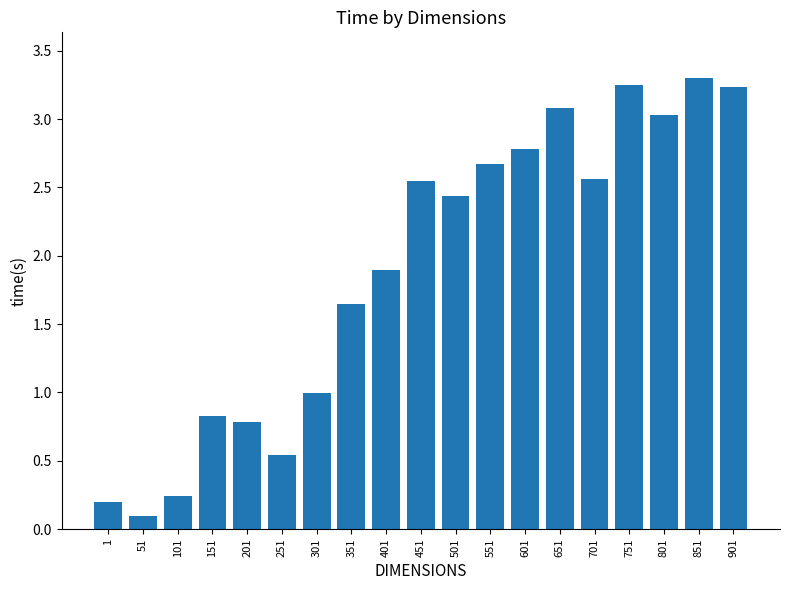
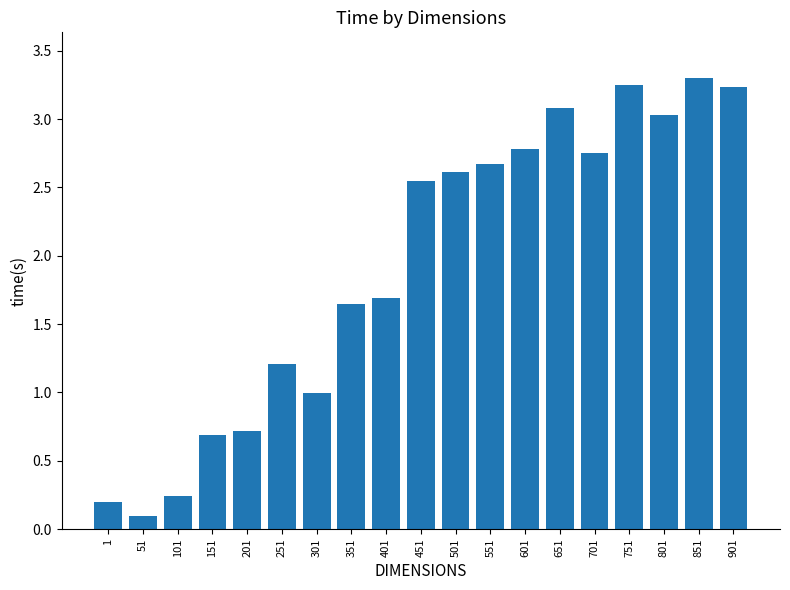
  {
    "1": 0.20,
    "51": 0.10,
    "101": 0.24,
-   "151": 0.83,
-   "201": 0.79,
-   "251": 0.54,
+   "151": 0.69,
+   "201": 0.72,
+   "251": 1.21,
    "301": 1.00,
    "351": 1.65,
-   "401": 1.90,
+   "401": 1.69,
    "451": 2.55,
-   "501": 2.44,
+   "501": 2.61,
    "551": 2.67,
    "601": 2.78,
    "651": 3.08,
-   "701": 2.56,
+   "701": 2.75,
    "751": 3.25,
    "801": 3.03,
    "851": 3.30,
    "901": 3.23
  }
